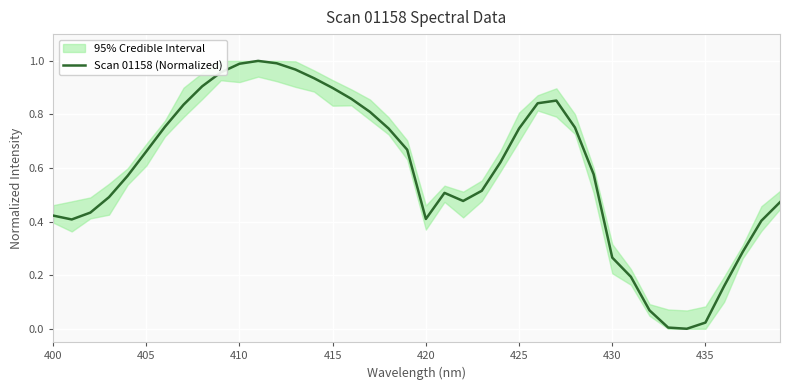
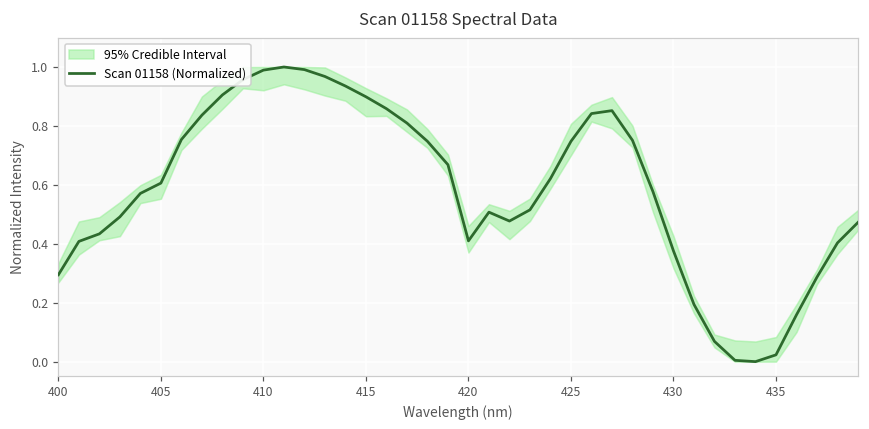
  {
    "Scan 01158 (Normalized)": {
-     "400": 0.42,
-     "405": 0.66,
+     "400": 0.29,
+     "405": 0.61,
      "410": 0.99,
      "415": 0.90,
      "420": 0.41,
      "425": 0.75,
-     "430": 0.27,
+     "430": 0.38,
      "435": 0.02
    },
    "95% Credible Interval": {
      "435": 0.08
    }
  }
